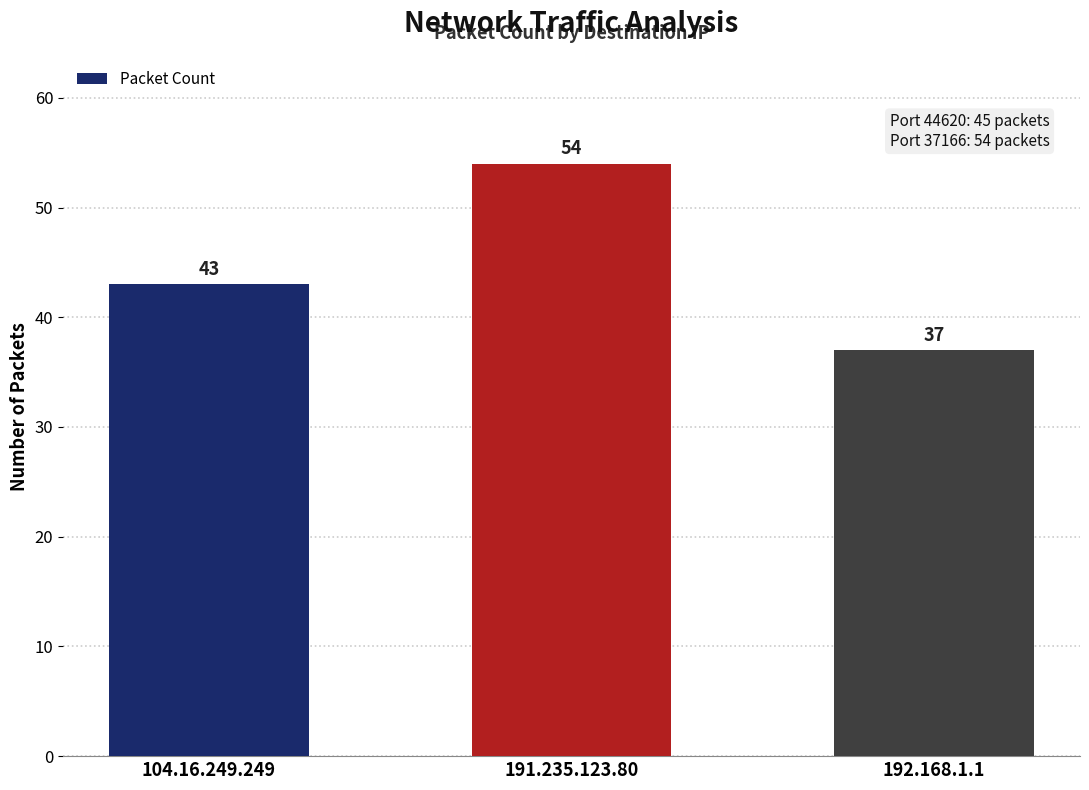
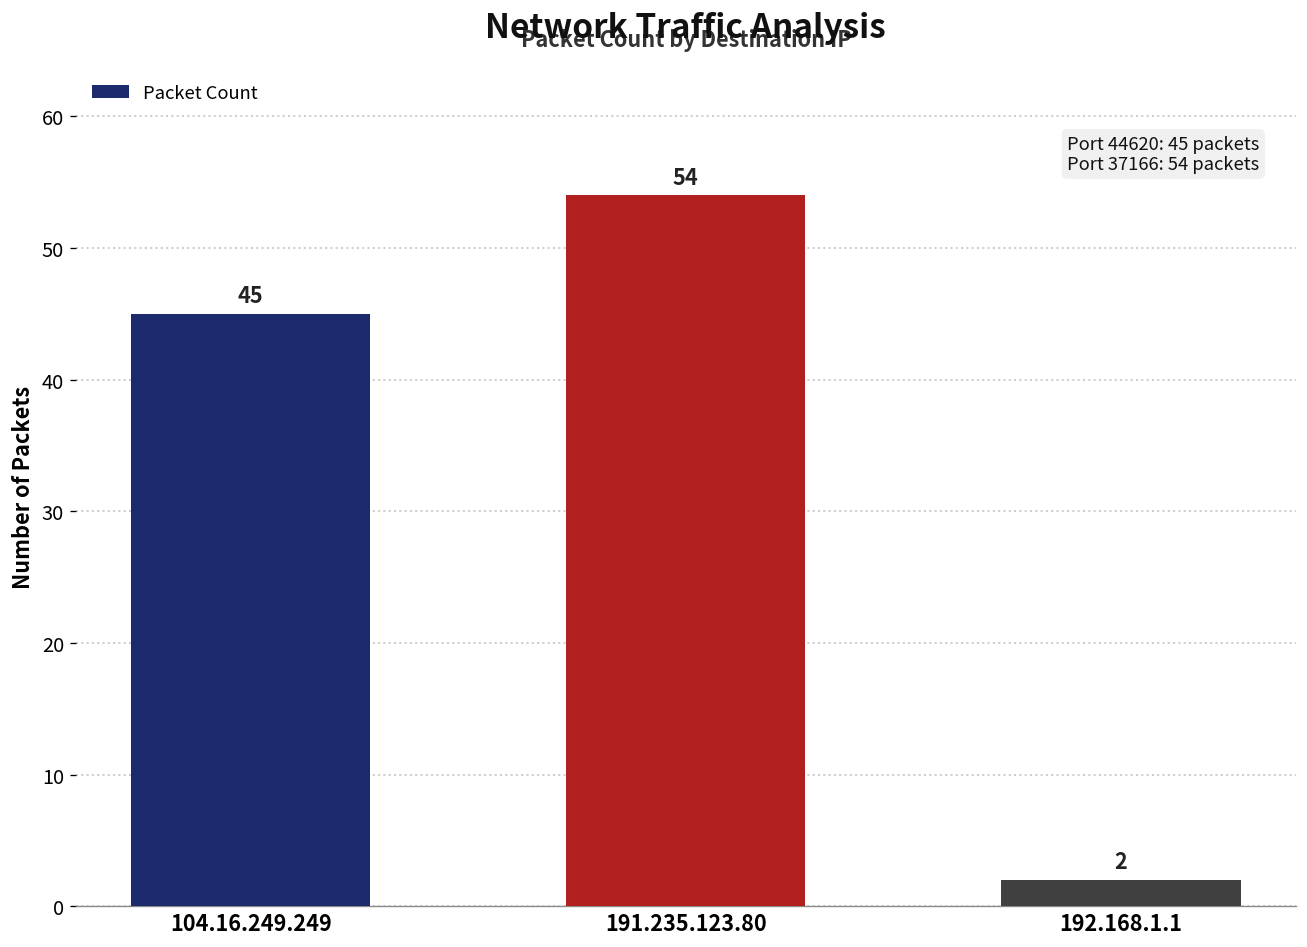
  {
-   "104.16.249.249": 43,
+   "104.16.249.249": 45,
    "191.235.123.80": 54,
-   "192.168.1.1": 37
+   "192.168.1.1": 2
  }
